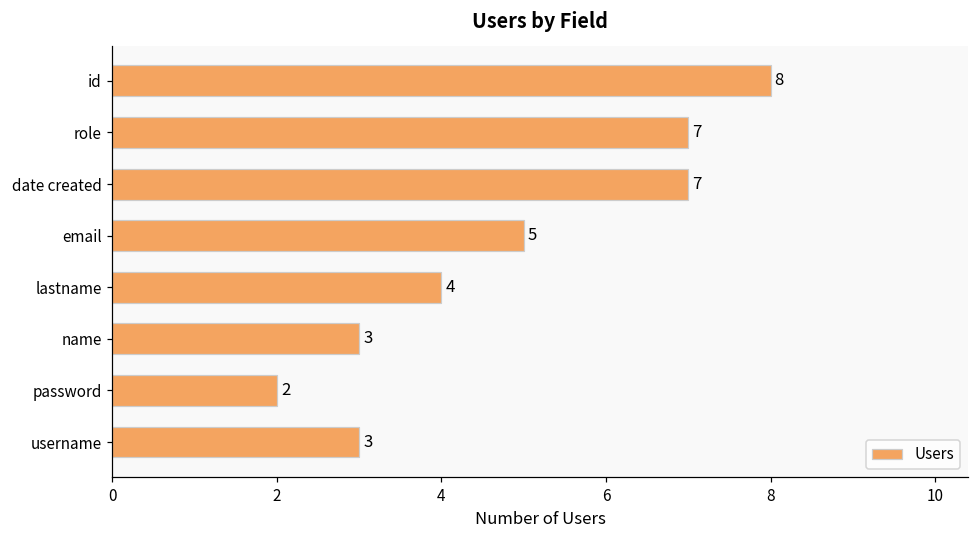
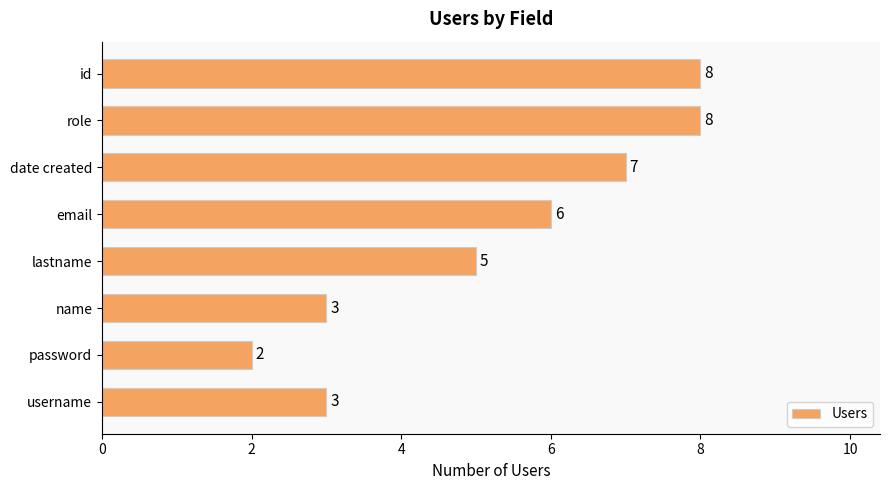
  {
    "id": 8,
-   "role": 7,
+   "role": 8,
    "date created": 7,
-   "email": 5,
-   "lastname": 4,
+   "email": 6,
+   "lastname": 5,
    "name": 3,
    "password": 2,
    "username": 3
  }
